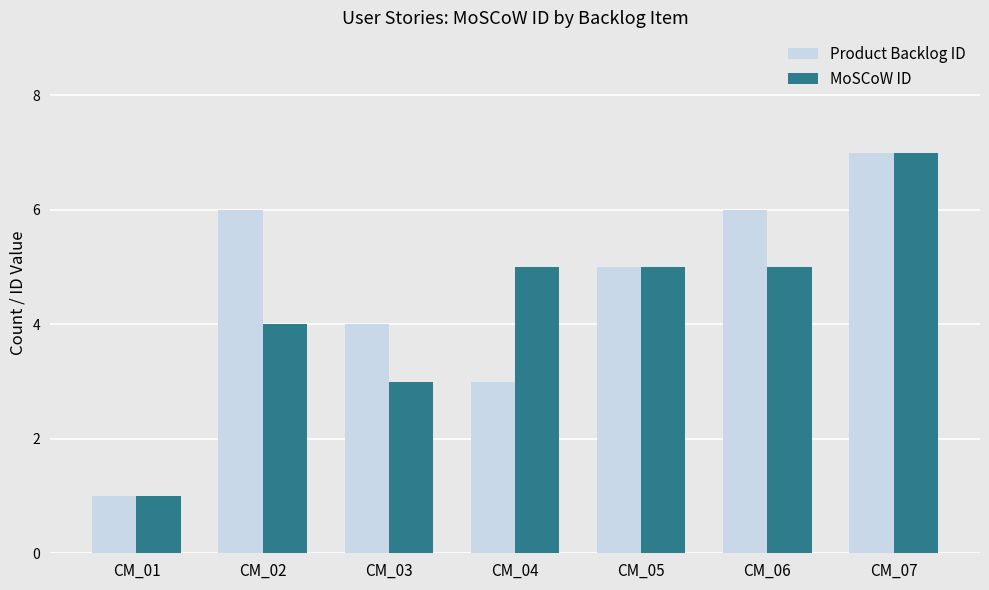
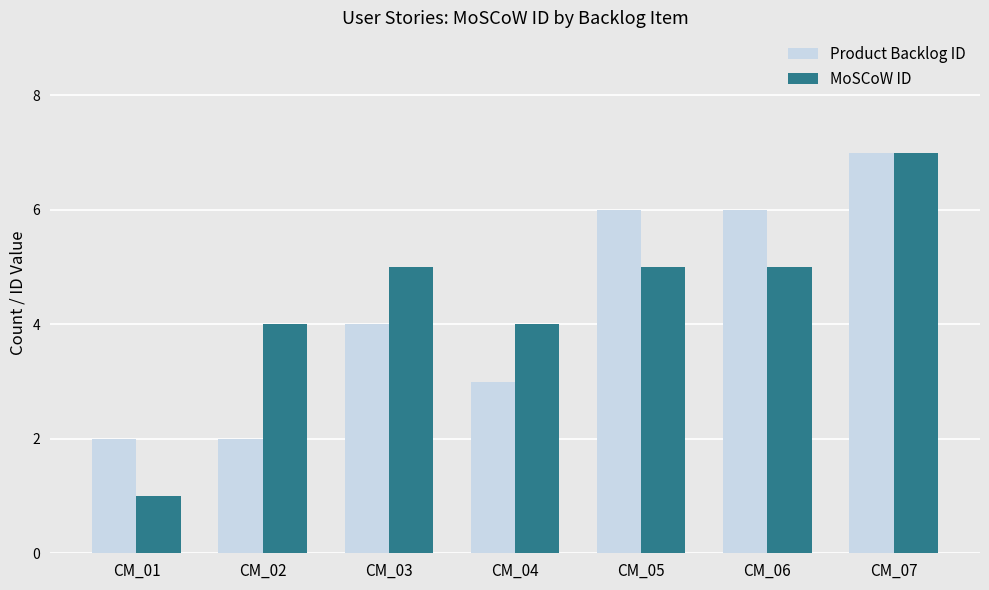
  {
    "Product Backlog ID": {
-     "CM_01": 1,
-     "CM_02": 6,
+     "CM_01": 2,
+     "CM_02": 2,
      "CM_03": 4,
      "CM_04": 3,
-     "CM_05": 5,
+     "CM_05": 6,
      "CM_06": 6,
      "CM_07": 7
    },
    "MoSCoW ID": {
      "CM_01": 1,
      "CM_02": 4,
-     "CM_03": 3,
-     "CM_04": 5,
+     "CM_03": 5,
+     "CM_04": 4,
      "CM_05": 5,
      "CM_06": 5,
      "CM_07": 7
    }
  }
